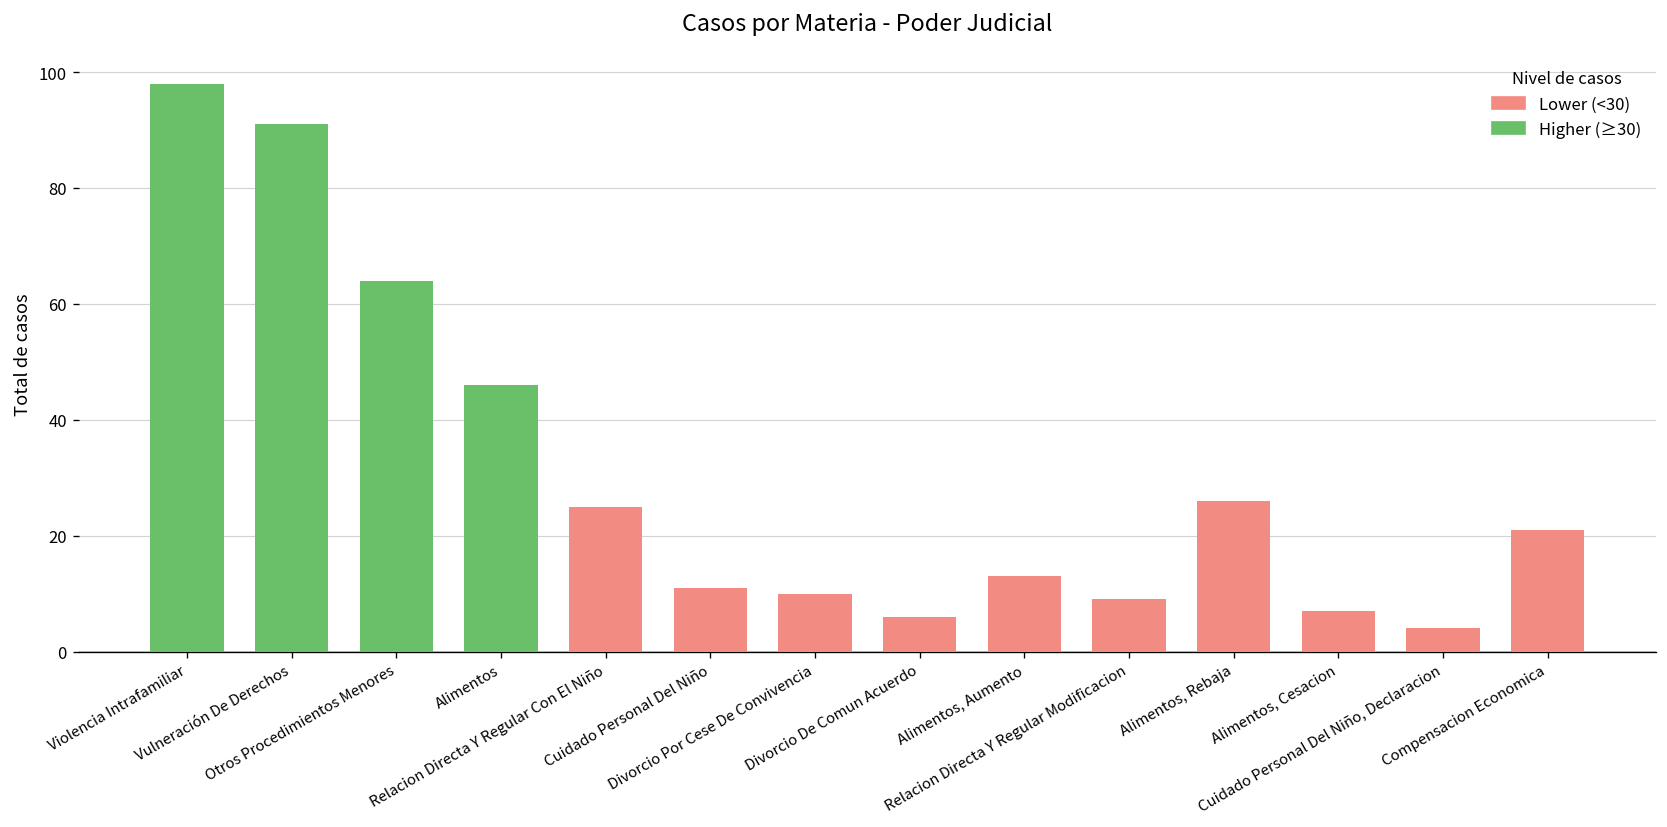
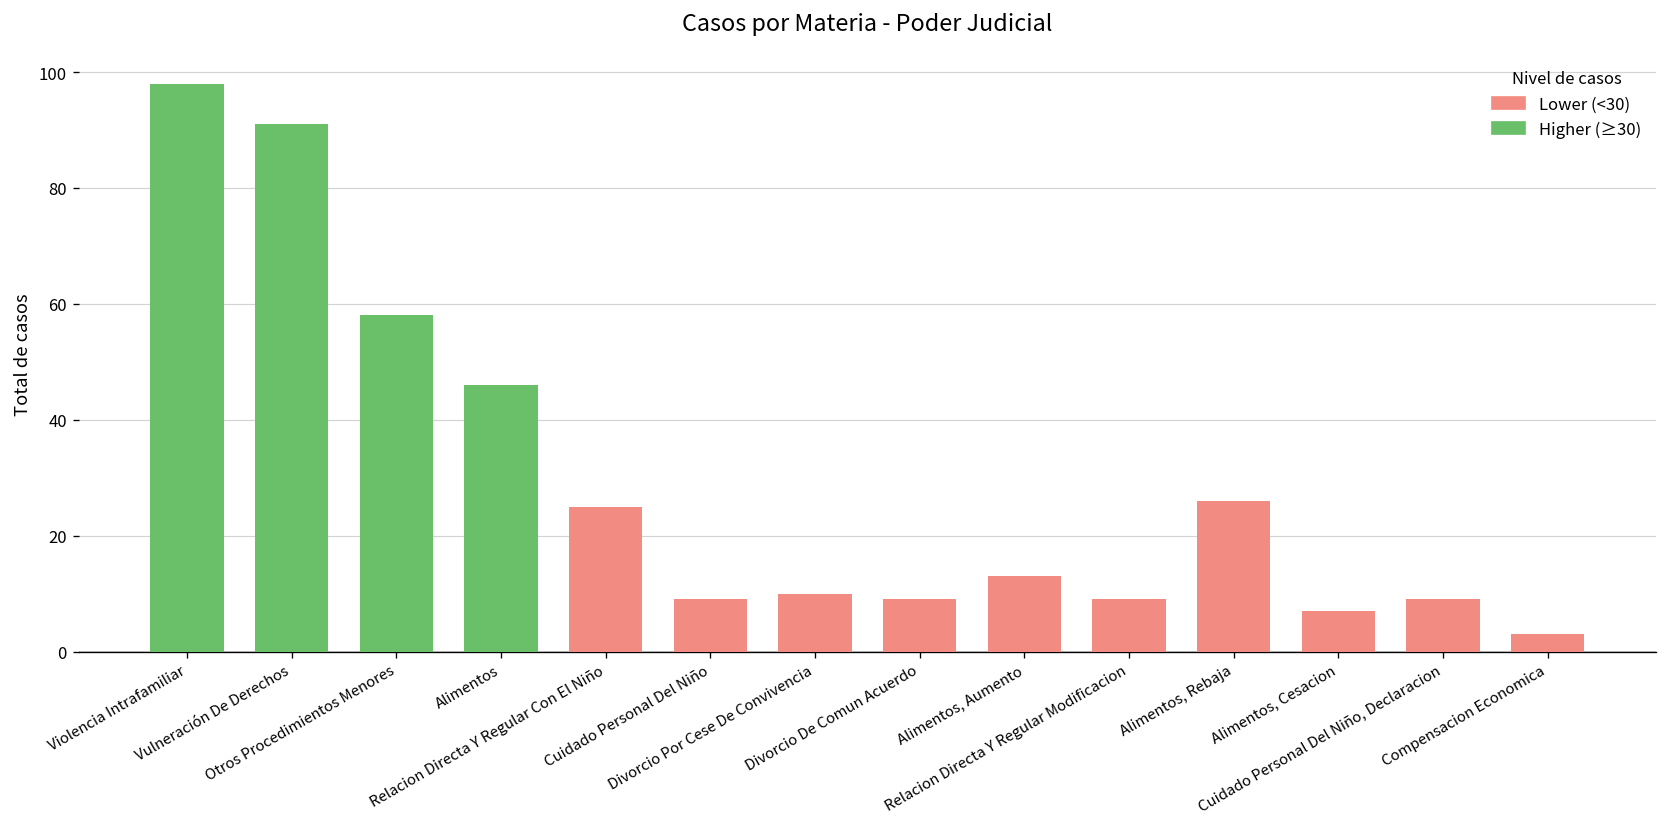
  {
    "Higher (≥30)": {
      "Violencia Intrafamiliar": 98,
      "Vulneración De Derechos": 91,
-     "Otros Procedimientos Menores": 64,
+     "Otros Procedimientos Menores": 58,
      "Alimentos": 46
    },
    "Lower (<30)": {
      "Relacion Directa Y Regular Con El Niño": 25,
-     "Cuidado Personal Del Niño": 11,
+     "Cuidado Personal Del Niño": 9,
      "Divorcio Por Cese De Convivencia": 10,
-     "Divorcio De Comun Acuerdo": 6,
+     "Divorcio De Comun Acuerdo": 9,
      "Alimentos, Aumento": 13,
      "Relacion Directa Y Regular Modificacion": 9,
      "Alimentos, Rebaja": 26,
      "Alimentos, Cesacion": 7,
-     "Cuidado Personal Del Niño, Declaracion": 4,
-     "Compensacion Economica": 21
+     "Cuidado Personal Del Niño, Declaracion": 9,
+     "Compensacion Economica": 3
    }
  }
